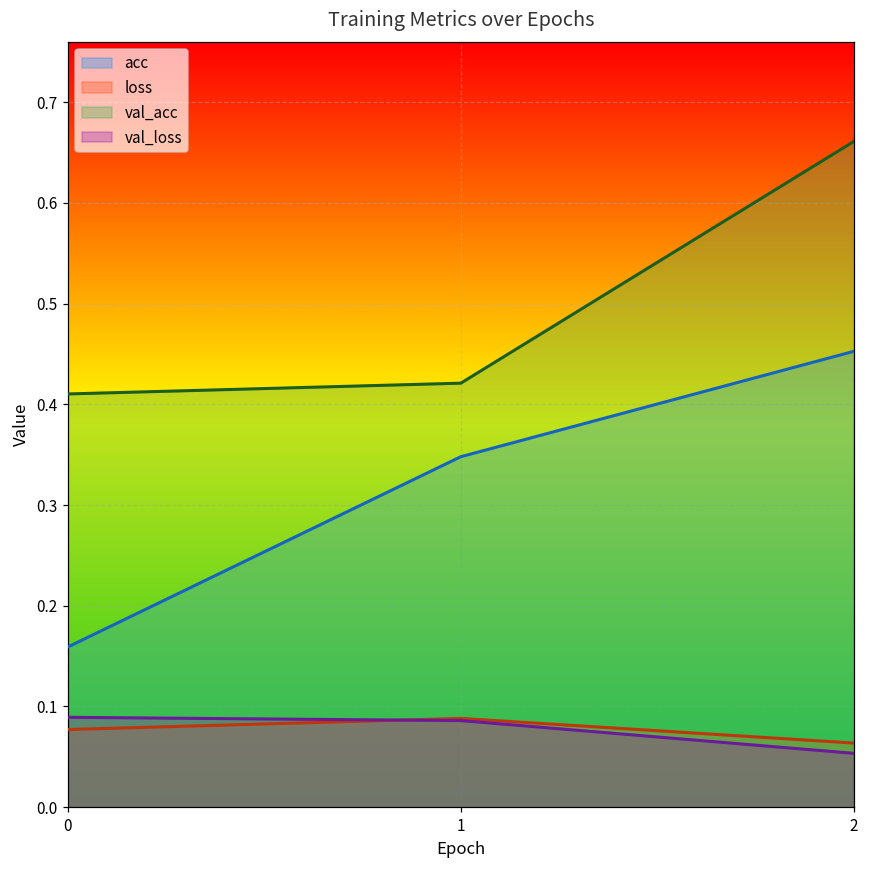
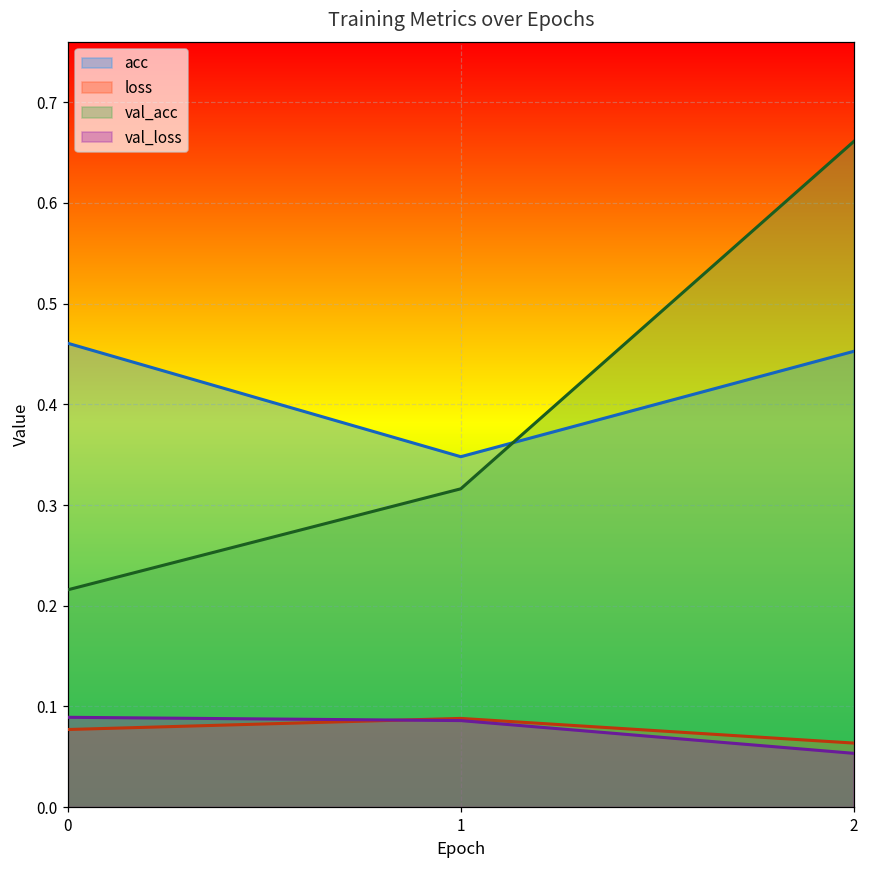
  {
    "acc": {
-     "0": 0.16,
+     "0": 0.46,
      "1": 0.35,
      "2": 0.45
    },
    "loss": {
      "0": 0.08,
      "2": 0.06
    },
    "val_acc": {
-     "0": 0.41,
-     "1": 0.42,
+     "0": 0.22,
+     "1": 0.32,
      "2": 0.66
    },
    "val_loss": {
      "0": 0.09,
      "2": 0.05
    }
  }
